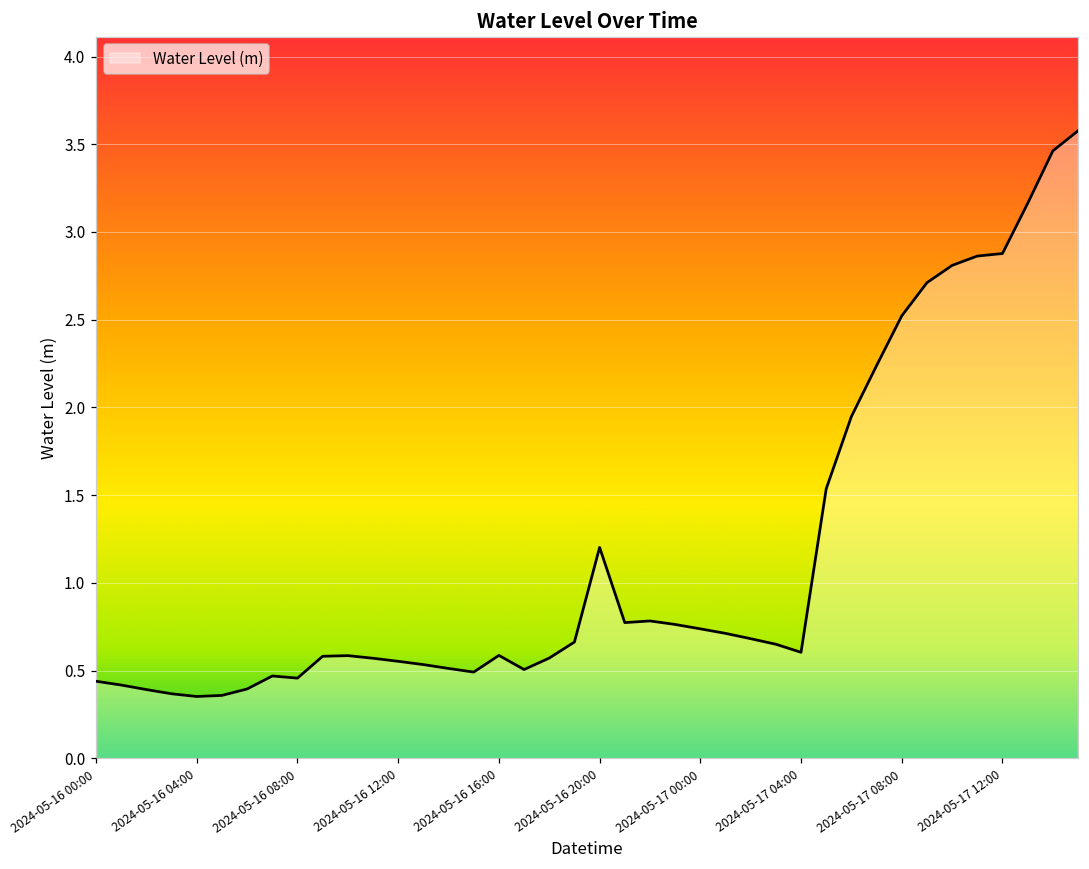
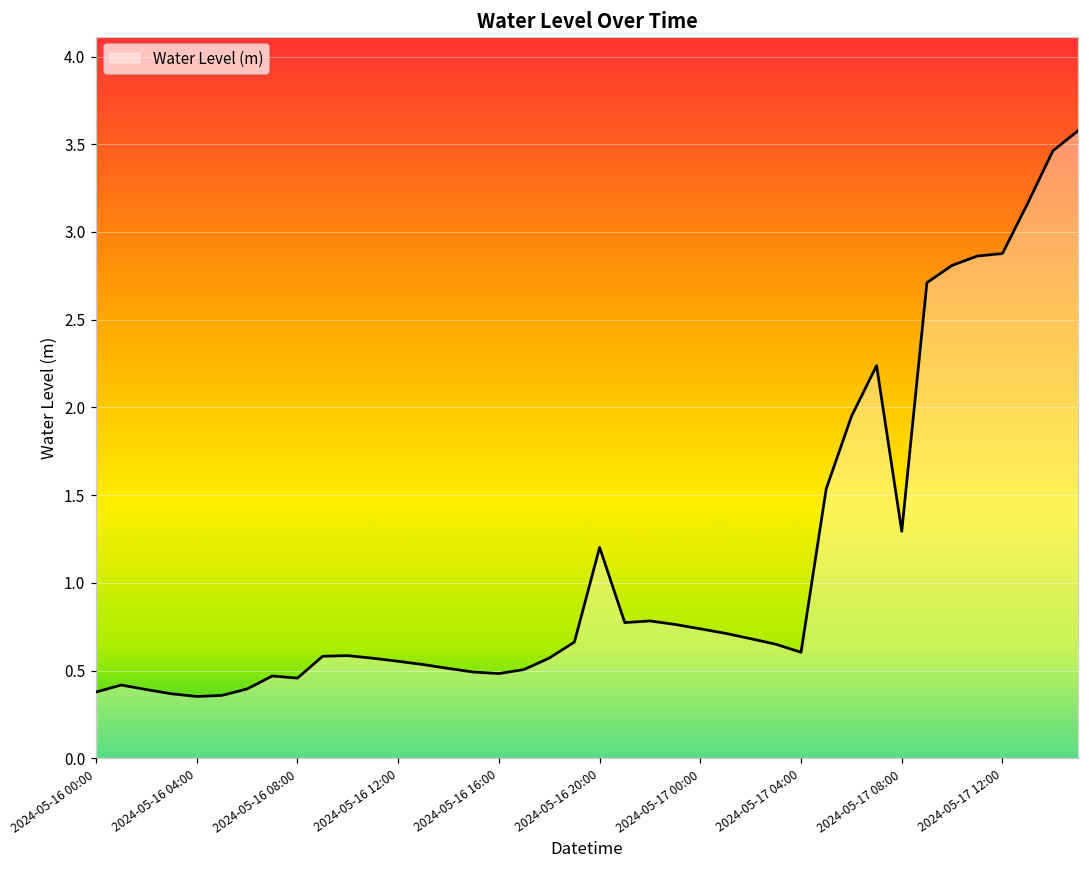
  {
-   "2024-05-16 00:00": 0.44,
+   "2024-05-16 00:00": 0.38,
    "2024-05-16 04:00": 0.35,
    "2024-05-16 08:00": 0.46,
    "2024-05-16 12:00": 0.55,
-   "2024-05-16 16:00": 0.59,
+   "2024-05-16 16:00": 0.48,
    "2024-05-16 20:00": 1.20,
    "2024-05-17 00:00": 0.74,
    "2024-05-17 04:00": 0.60,
-   "2024-05-17 08:00": 2.52,
+   "2024-05-17 08:00": 1.29,
    "2024-05-17 12:00": 2.88
  }
